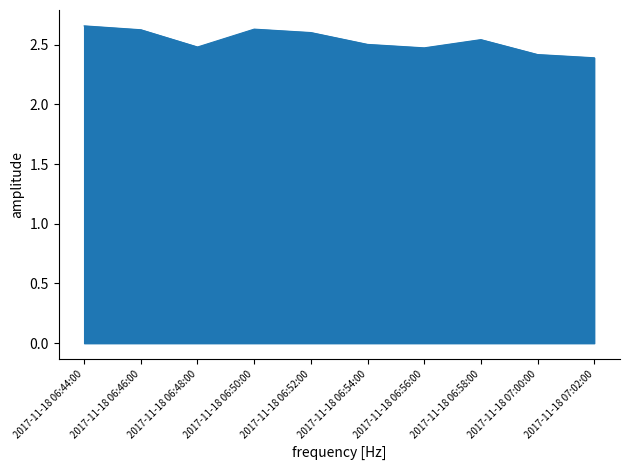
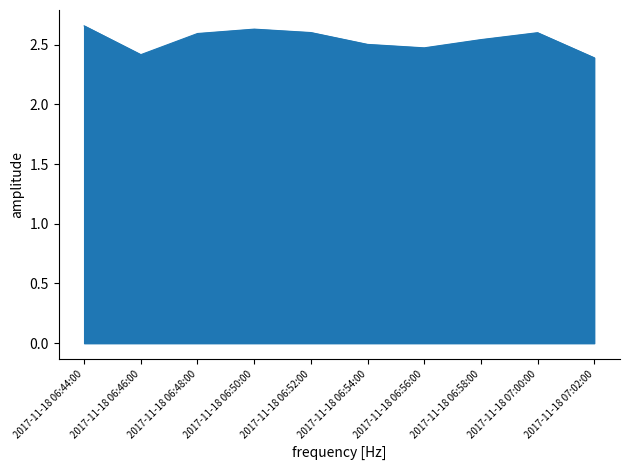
  {
    "2017-11-18 06:44:00": 2.66,
-   "2017-11-18 06:46:00": 2.62,
-   "2017-11-18 06:48:00": 2.48,
+   "2017-11-18 06:46:00": 2.42,
+   "2017-11-18 06:48:00": 2.59,
    "2017-11-18 06:50:00": 2.63,
    "2017-11-18 06:52:00": 2.60,
    "2017-11-18 06:54:00": 2.50,
    "2017-11-18 06:56:00": 2.47,
    "2017-11-18 06:58:00": 2.54,
-   "2017-11-18 07:00:00": 2.42,
+   "2017-11-18 07:00:00": 2.60,
    "2017-11-18 07:02:00": 2.39
  }
